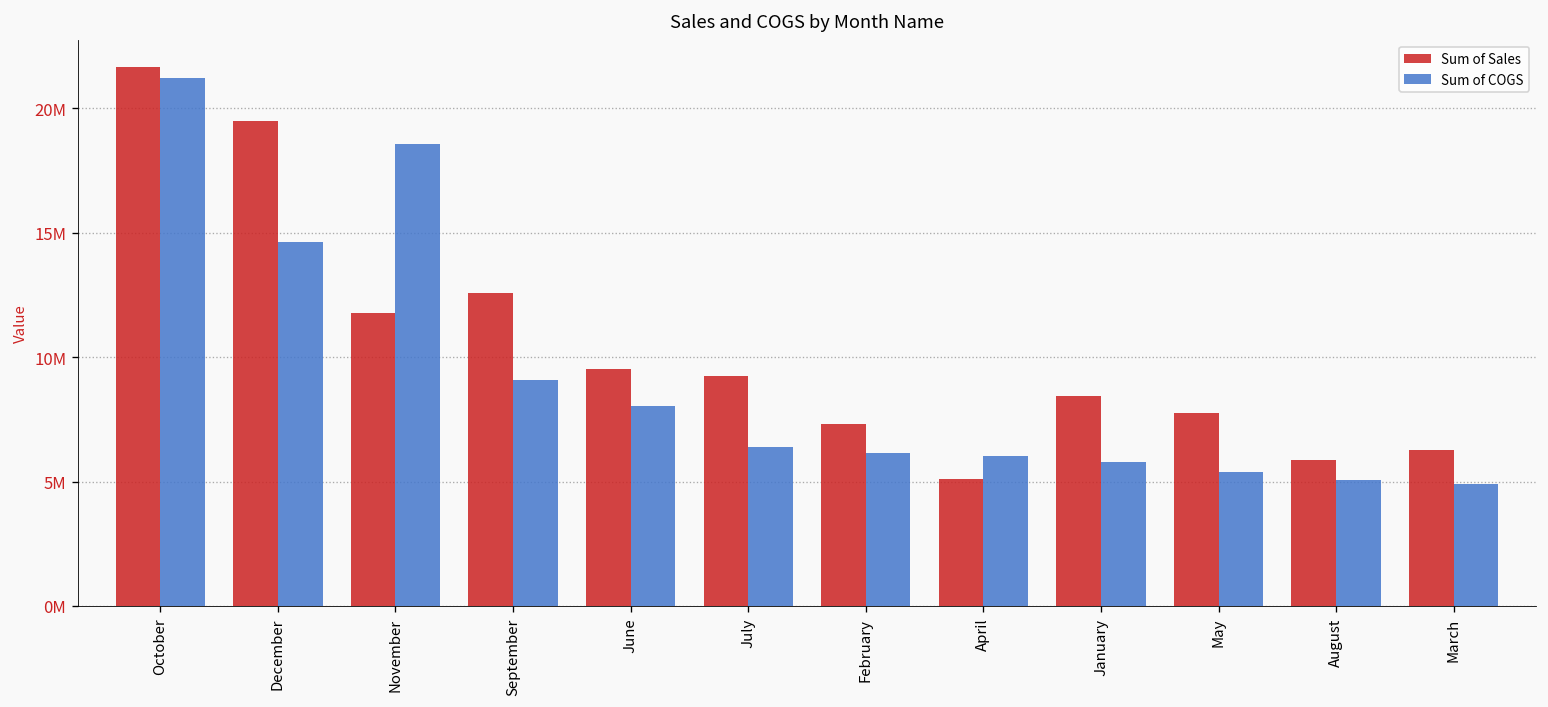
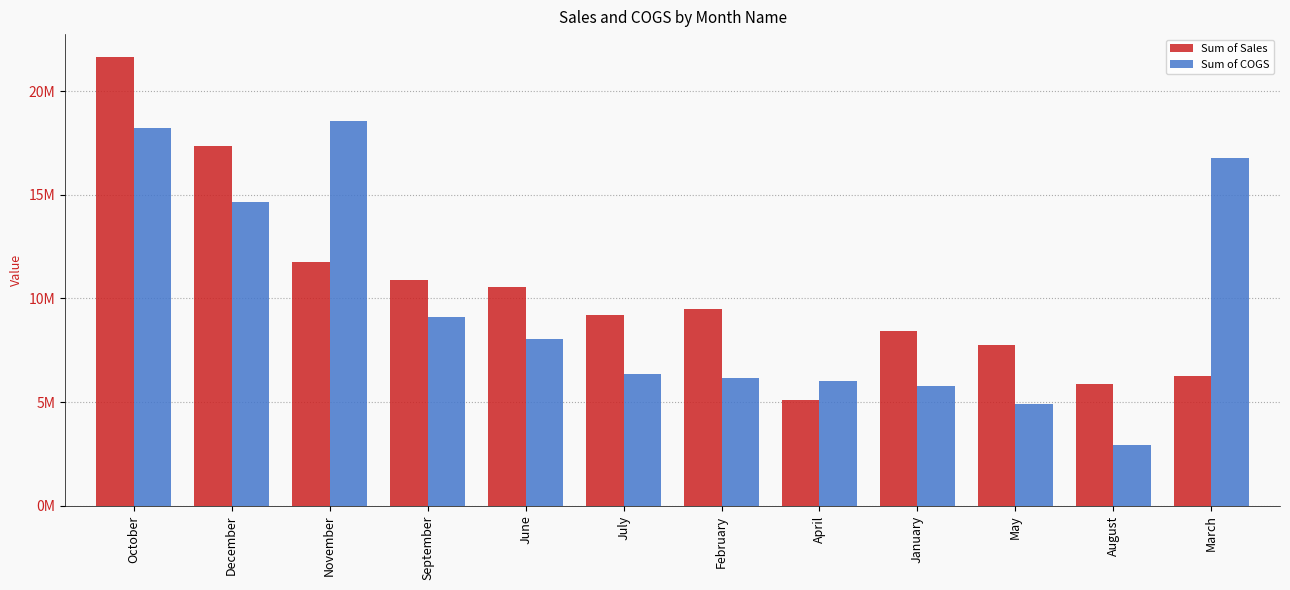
  {
    "Sum of Sales": {
      "October": 21700000,
-     "December": 19500000,
+     "December": 17400000,
      "November": 11800000,
-     "September": 12600000,
-     "June": 9500000,
+     "September": 10900000,
+     "June": 10600000,
      "July": 9200000,
-     "February": 7300000,
+     "February": 9500000,
      "April": 5100000,
      "January": 8500000,
      "May": 7800000,
      "August": 5900000,
      "March": 6300000
    },
    "Sum of COGS": {
-     "October": 21200000,
+     "October": 18200000,
      "December": 14600000,
      "November": 18600000,
      "September": 9100000,
      "June": 8000000,
      "July": 6400000,
      "February": 6100000,
      "April": 6000000,
      "January": 5800000,
-     "May": 5400000,
-     "August": 5100000,
-     "March": 4900000
+     "May": 4900000,
+     "August": 2900000,
+     "March": 16800000
    }
  }
